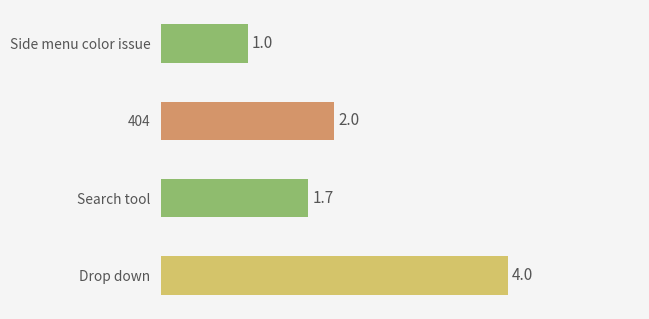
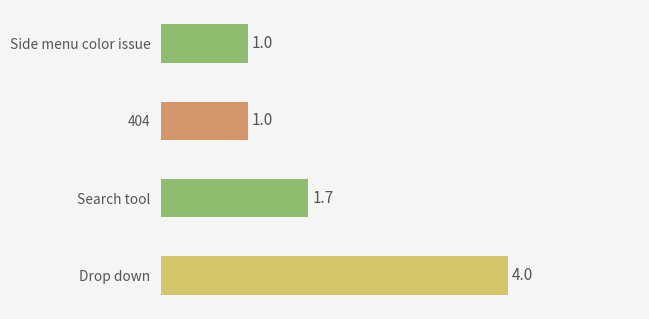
  {
    "Side menu color issue": 1.0,
-   "404": 2.0,
+   "404": 1.0,
    "Search tool": 1.7,
    "Drop down": 4.0
  }
